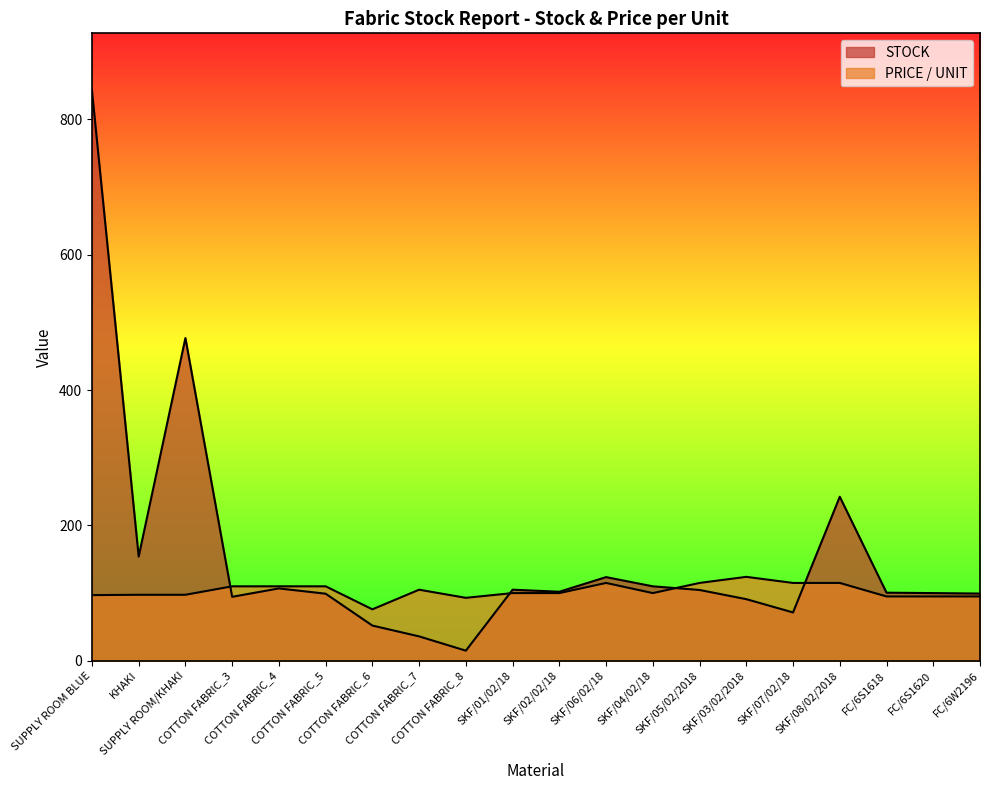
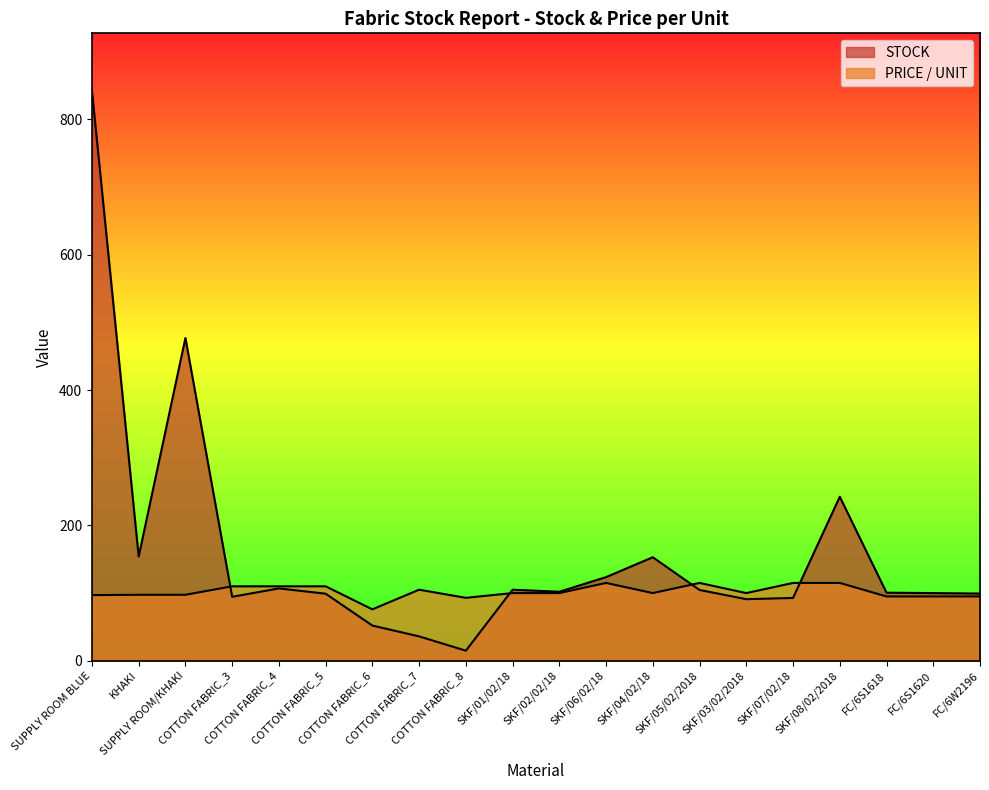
  {
    "STOCK": {
      "SUPPLY ROOM BLUE": 840,
      "KHAKI": 150,
      "SUPPLY ROOM/KHAKI": 480,
      "COTTON FABRIC_3": 90,
      "COTTON FABRIC_5": 100,
      "COTTON FABRIC_6": 50,
      "COTTON FABRIC_7": 40,
      "COTTON FABRIC_8": 10,
      "SKF/01/02/18": 110,
      "SKF/06/02/18": 120,
-     "SKF/04/02/18": 110,
+     "SKF/04/02/18": 150,
      "SKF/05/02/2018": 100,
      "SKF/03/02/2018": 90,
-     "SKF/07/02/18": 70,
+     "SKF/07/02/18": 90,
      "SKF/08/02/2018": 240,
      "FC/6S1618": 100,
      "FC/6S1620": 100,
      "FC/6W2196": 100
    },
    "PRICE / UNIT": {
      "SUPPLY ROOM BLUE": 100,
      "KHAKI": 100,
      "SUPPLY ROOM/KHAKI": 100,
      "COTTON FABRIC_3": 110,
      "COTTON FABRIC_5": 110,
      "COTTON FABRIC_6": 80,
      "COTTON FABRIC_7": 110,
      "COTTON FABRIC_8": 90,
      "SKF/01/02/18": 100,
      "SKF/06/02/18": 120,
      "SKF/04/02/18": 100,
      "SKF/05/02/2018": 120,
-     "SKF/03/02/2018": 120,
+     "SKF/03/02/2018": 100,
      "SKF/07/02/18": 120,
      "SKF/08/02/2018": 120,
      "FC/6S1618": 100,
      "FC/6S1620": 100,
      "FC/6W2196": 100
    }
  }
